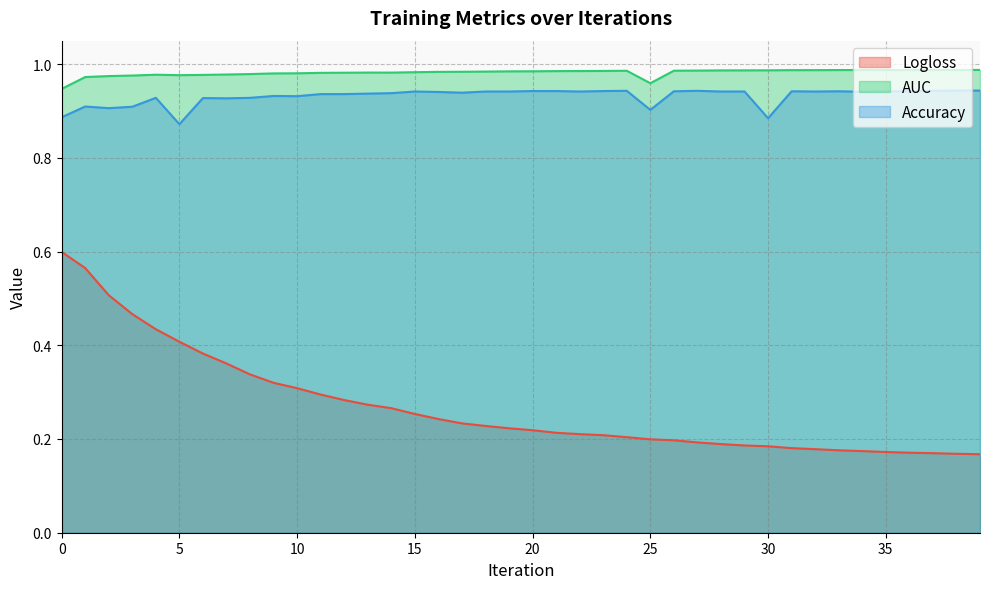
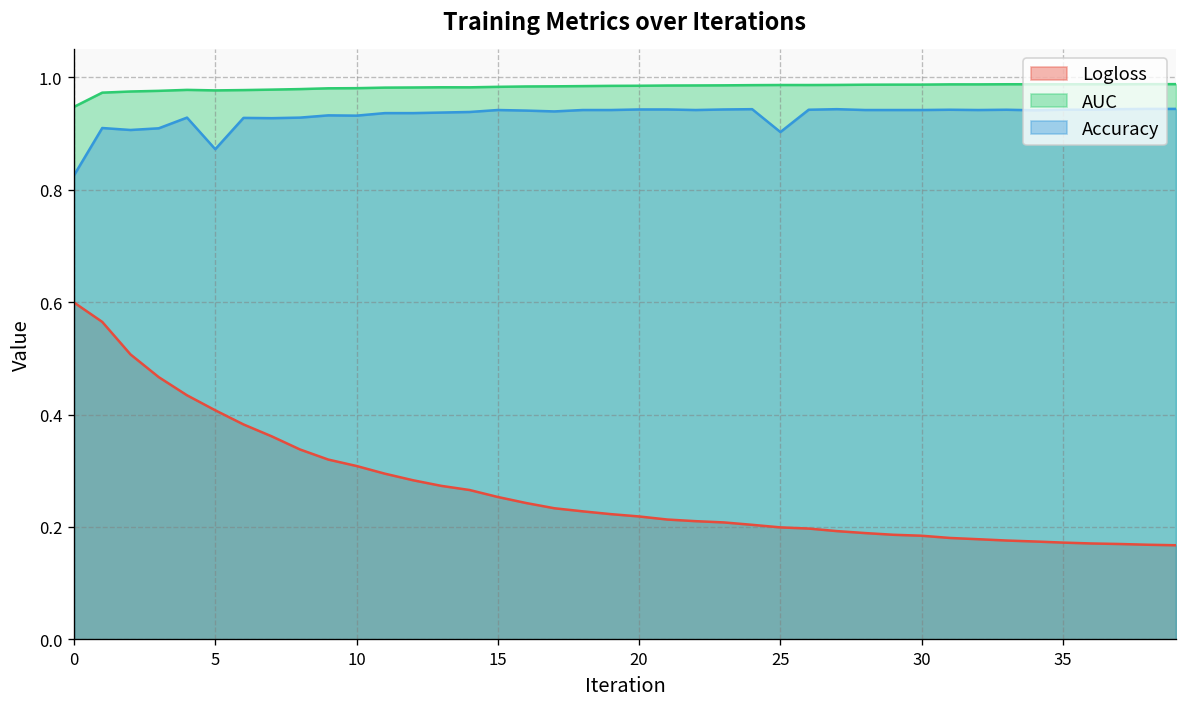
  {
    "Logloss": {
      "0": 0.60,
      "5": 0.41,
      "10": 0.31,
      "15": 0.25,
      "20": 0.22,
      "25": 0.20,
      "30": 0.18,
      "35": 0.17
    },
    "AUC": {
      "0": 0.95,
      "5": 0.98,
      "10": 0.98,
      "15": 0.98,
      "20": 0.98,
-     "25": 0.96,
+     "25": 0.99,
      "30": 0.99
    },
    "Accuracy": {
-     "0": 0.89,
+     "0": 0.83,
      "5": 0.87,
      "10": 0.93,
      "15": 0.94,
      "20": 0.94,
      "25": 0.90,
-     "30": 0.88
+     "30": 0.94
    }
  }
